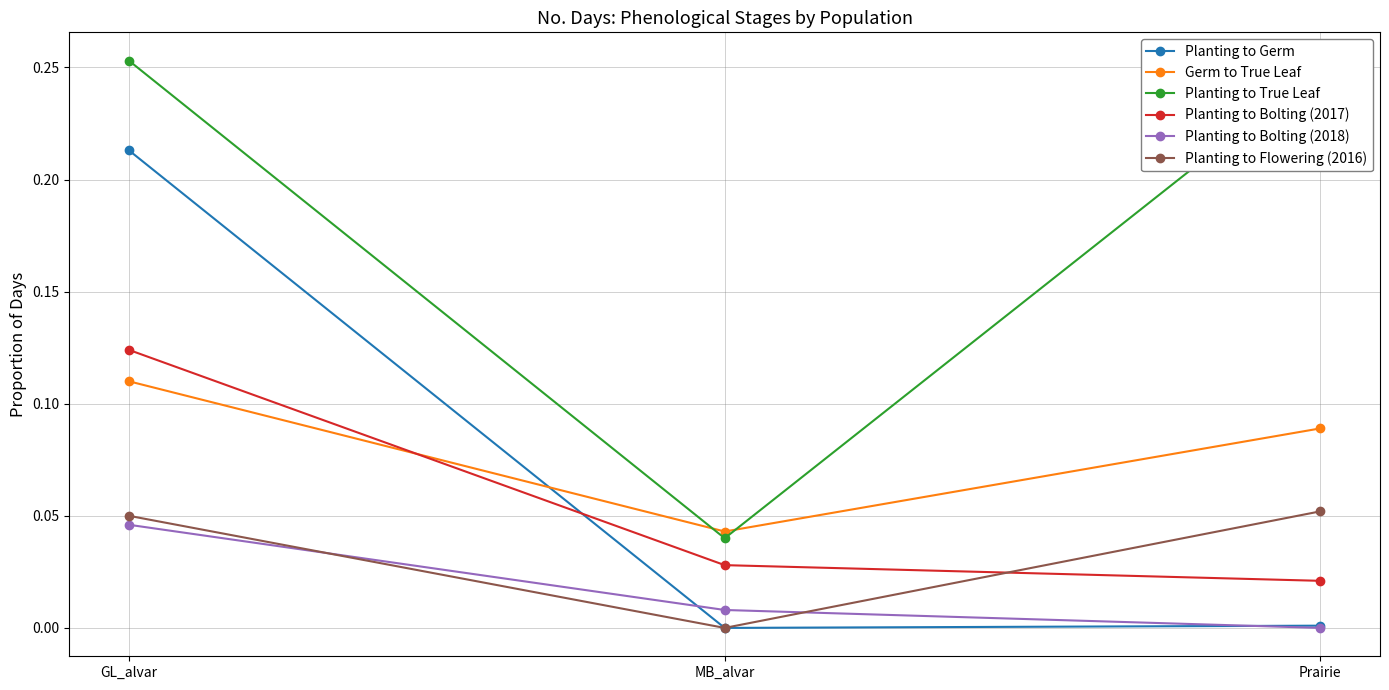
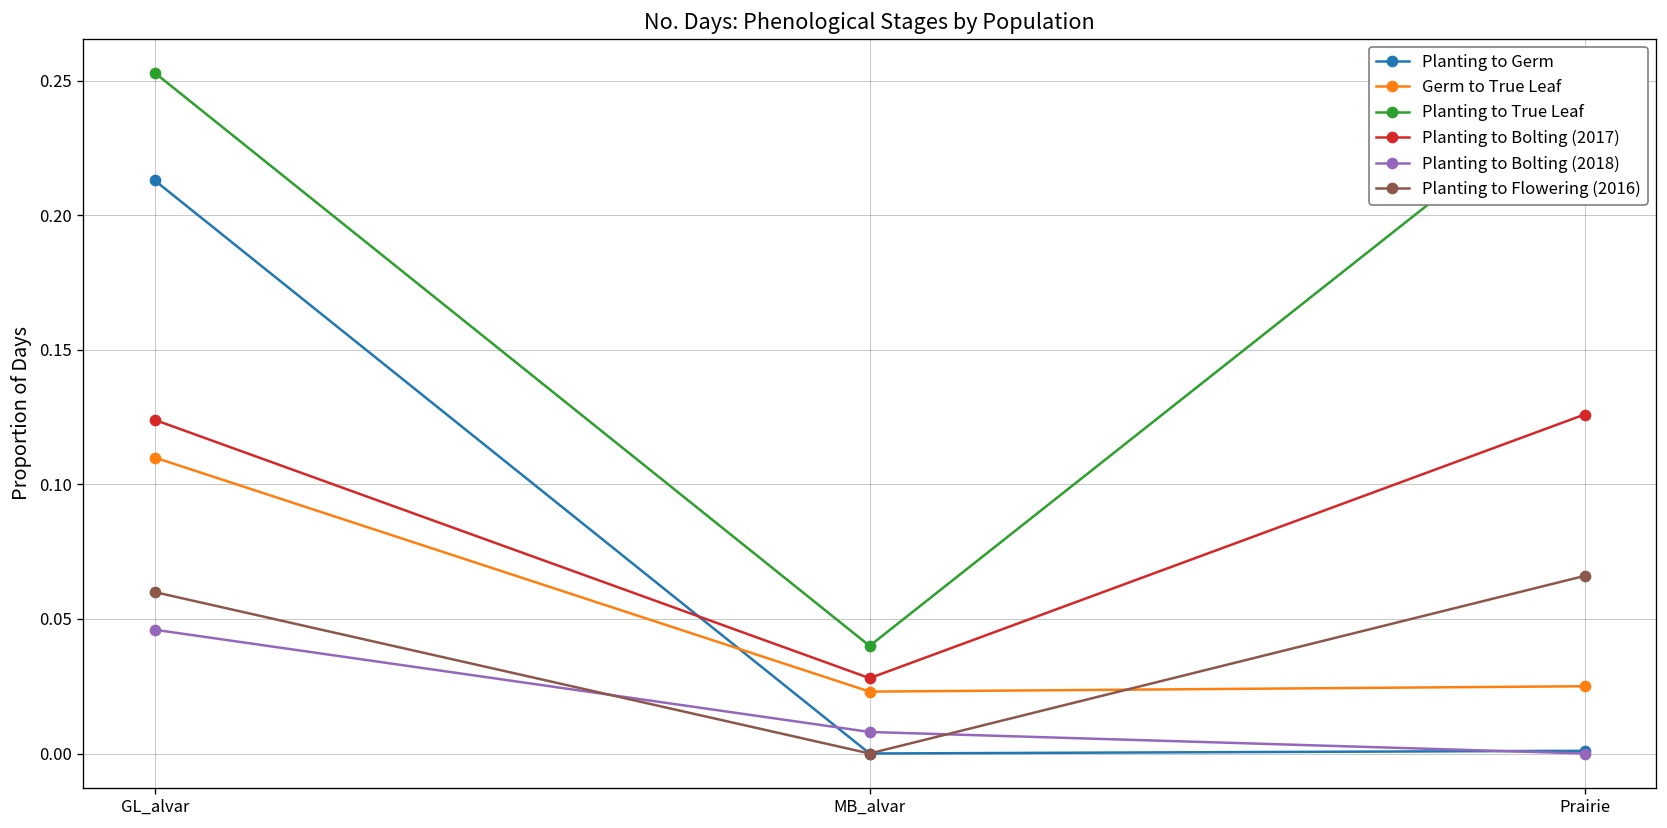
  {
    "Planting to Germ": {
      "GL_alvar": 0.213
    },
    "Germ to True Leaf": {
      "GL_alvar": 0.110,
-     "MB_alvar": 0.043,
-     "Prairie": 0.089
+     "MB_alvar": 0.023,
+     "Prairie": 0.025
    },
    "Planting to True Leaf": {
      "GL_alvar": 0.253,
      "MB_alvar": 0.040
    },
    "Planting to Bolting (2017)": {
      "GL_alvar": 0.124,
      "MB_alvar": 0.028,
-     "Prairie": 0.021
+     "Prairie": 0.126
    },
    "Planting to Bolting (2018)": {
      "GL_alvar": 0.046,
      "MB_alvar": 0.008
    },
    "Planting to Flowering (2016)": {
-     "GL_alvar": 0.05,
-     "Prairie": 0.052
+     "GL_alvar": 0.06,
+     "Prairie": 0.066
    }
  }
